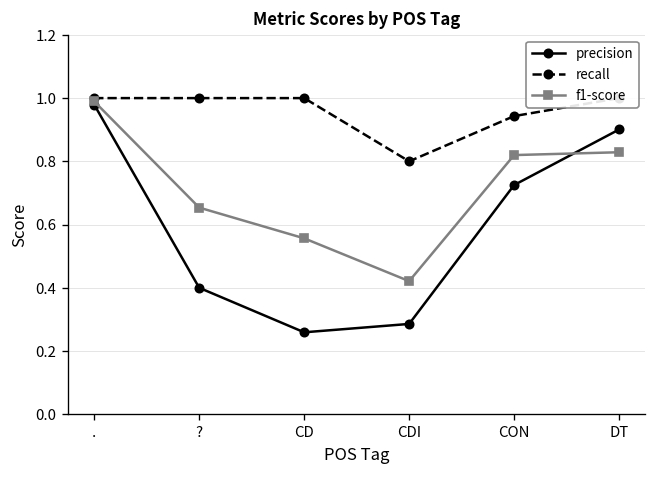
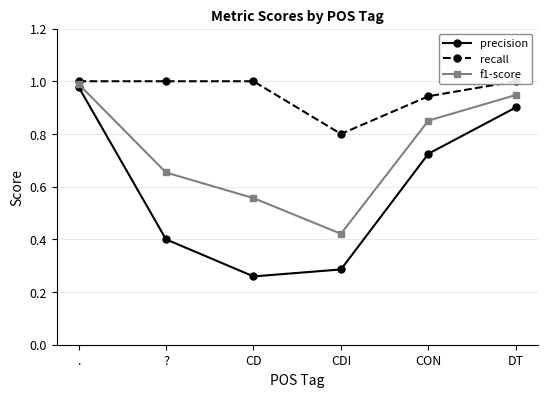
  {
    "f1-score": {
      ".": 0.99,
      "?": 0.65,
      "CD": 0.56,
      "CDI": 0.42,
-     "CON": 0.82,
-     "DT": 0.83
+     "CON": 0.85,
+     "DT": 0.95
    }
  }
